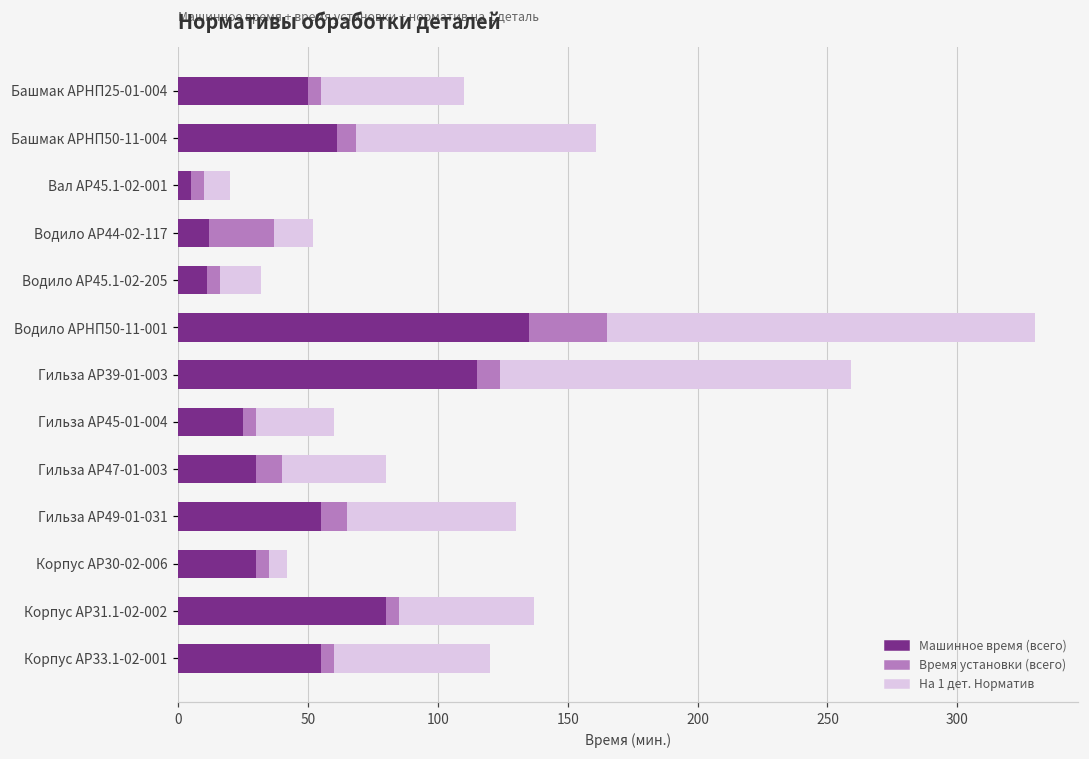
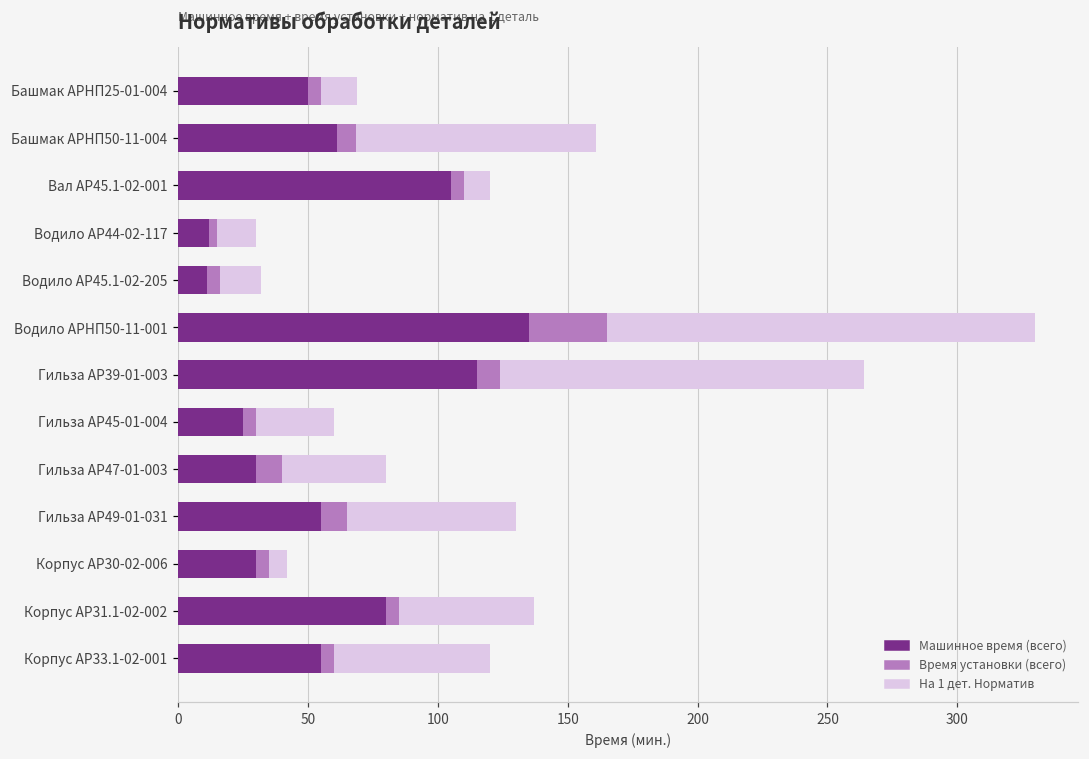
  {
    "Машинное время (всего)": {
      "Башмак АРНП25-01-004": 50,
      "Башмак АРНП50-11-004": 61,
-     "Вал АР45.1-02-001": 5,
+     "Вал АР45.1-02-001": 105,
      "Водило АР44-02-117": 12,
      "Водило АР45.1-02-205": 11,
      "Водило АРНП50-11-001": 135,
      "Гильза АР39-01-003": 115,
      "Гильза АР45-01-004": 25,
      "Гильза АР47-01-003": 30,
      "Гильза АР49-01-031": 55,
      "Корпус АР30-02-006": 30,
      "Корпус АР31.1-02-002": 80,
      "Корпус АР33.1-02-001": 55
    },
    "Время установки (всего)": {
      "Башмак АРНП25-01-004": 5,
      "Башмак АРНП50-11-004": 8,
      "Вал АР45.1-02-001": 5,
-     "Водило АР44-02-117": 25,
+     "Водило АР44-02-117": 3,
      "Водило АР45.1-02-205": 5,
      "Водило АРНП50-11-001": 30,
      "Гильза АР39-01-003": 9,
      "Гильза АР45-01-004": 5,
      "Гильза АР47-01-003": 10,
      "Гильза АР49-01-031": 10,
      "Корпус АР30-02-006": 5,
      "Корпус АР31.1-02-002": 5,
      "Корпус АР33.1-02-001": 5
    },
    "На 1 дет. Норматив": {
-     "Башмак АРНП25-01-004": 55,
+     "Башмак АРНП25-01-004": 14,
      "Башмак АРНП50-11-004": 93,
      "Вал АР45.1-02-001": 10,
      "Водило АР44-02-117": 15,
      "Водило АР45.1-02-205": 16,
      "Водило АРНП50-11-001": 165,
-     "Гильза АР39-01-003": 135,
+     "Гильза АР39-01-003": 140,
      "Гильза АР45-01-004": 30,
      "Гильза АР47-01-003": 40,
      "Гильза АР49-01-031": 65,
      "Корпус АР30-02-006": 7,
      "Корпус АР31.1-02-002": 52,
      "Корпус АР33.1-02-001": 60
    }
  }
